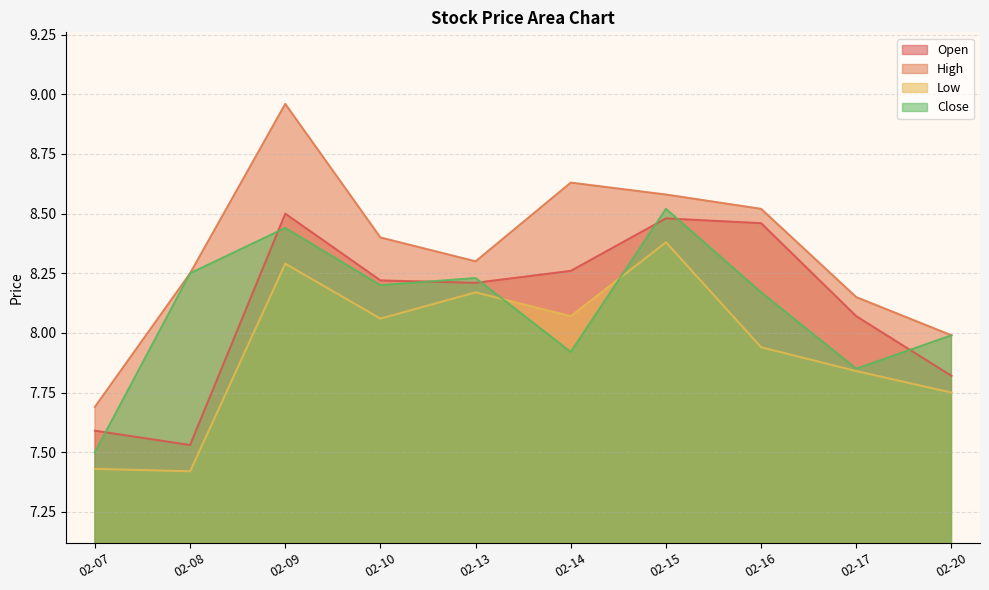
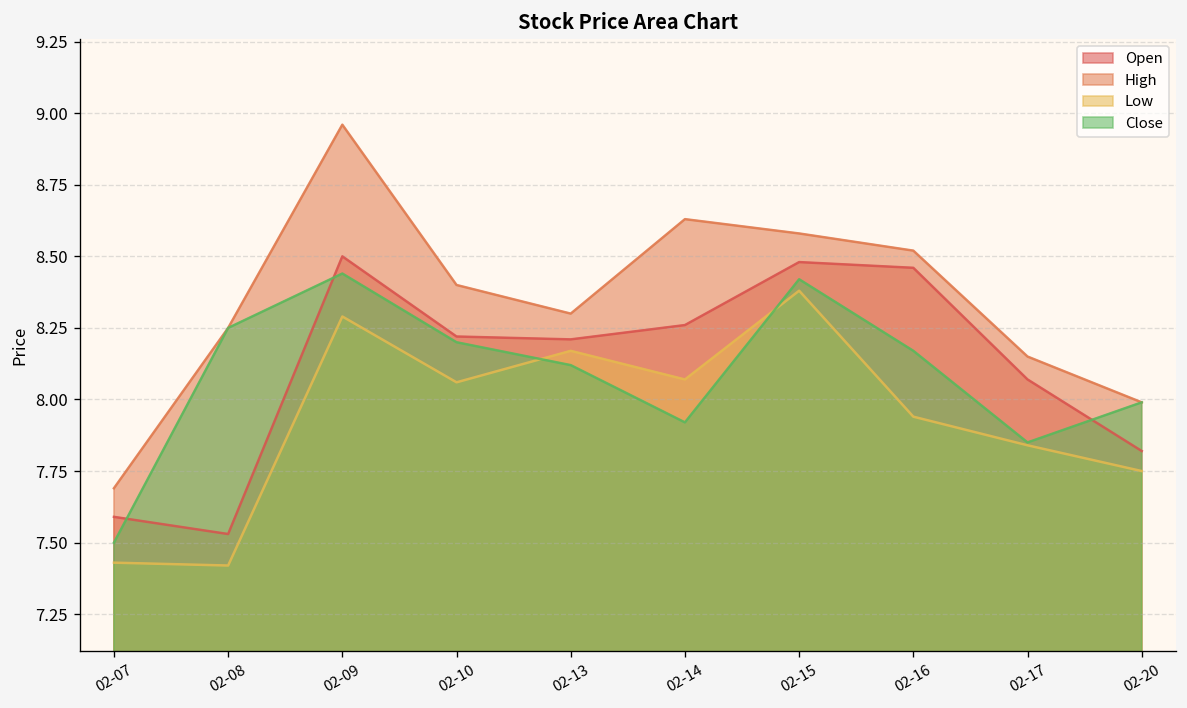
  {
    "Close": {
      "02-07": 7.50,
      "02-09": 8.44,
      "02-10": 8.20,
-     "02-13": 8.23,
+     "02-13": 8.12,
      "02-14": 7.92,
-     "02-15": 8.52,
+     "02-15": 8.42,
      "02-16": 8.17
    }
  }
